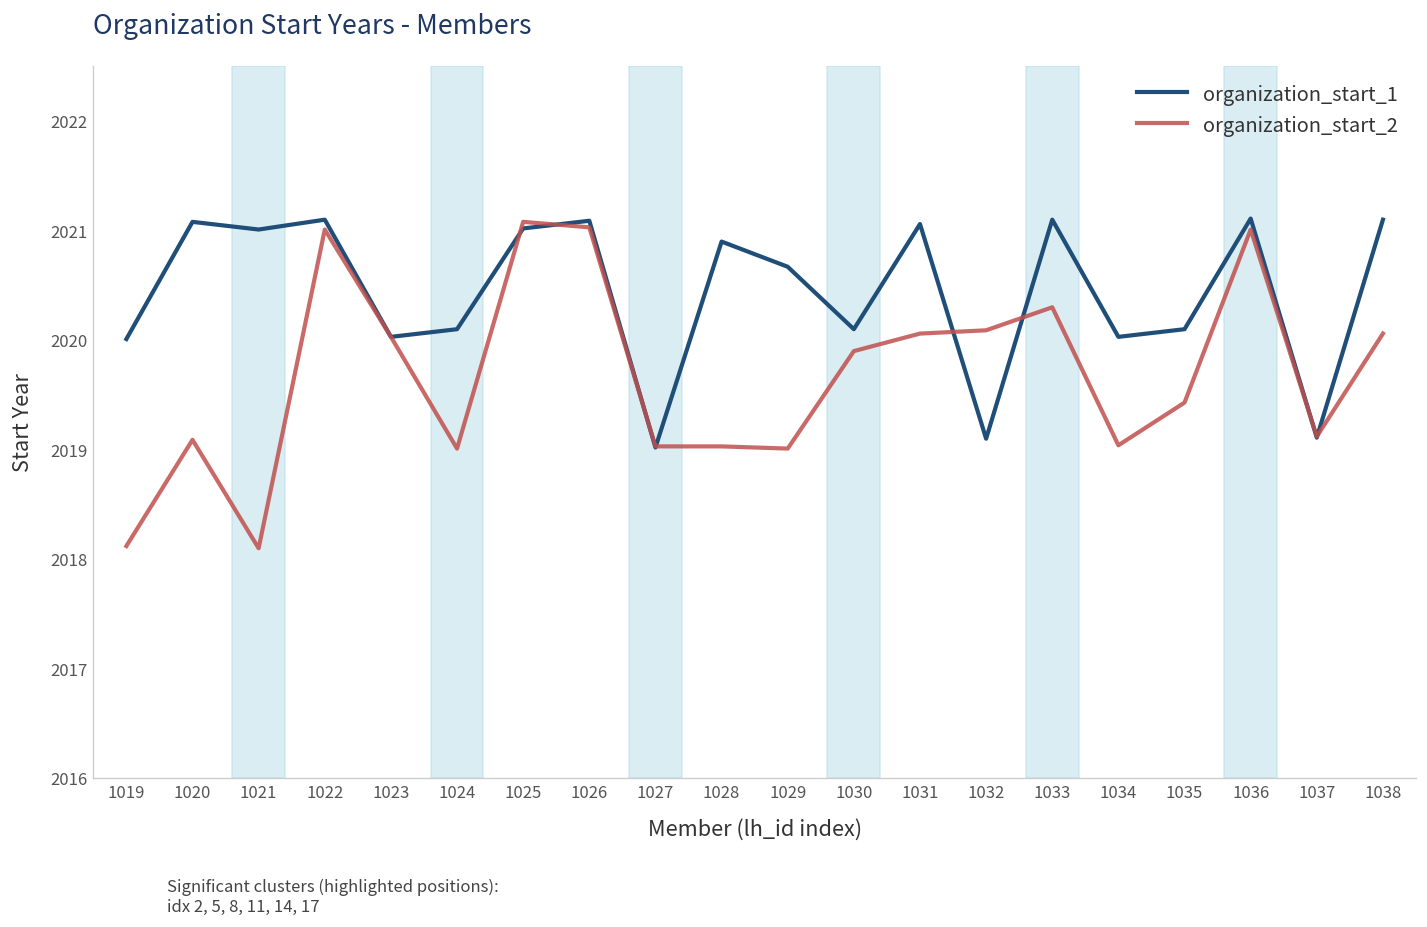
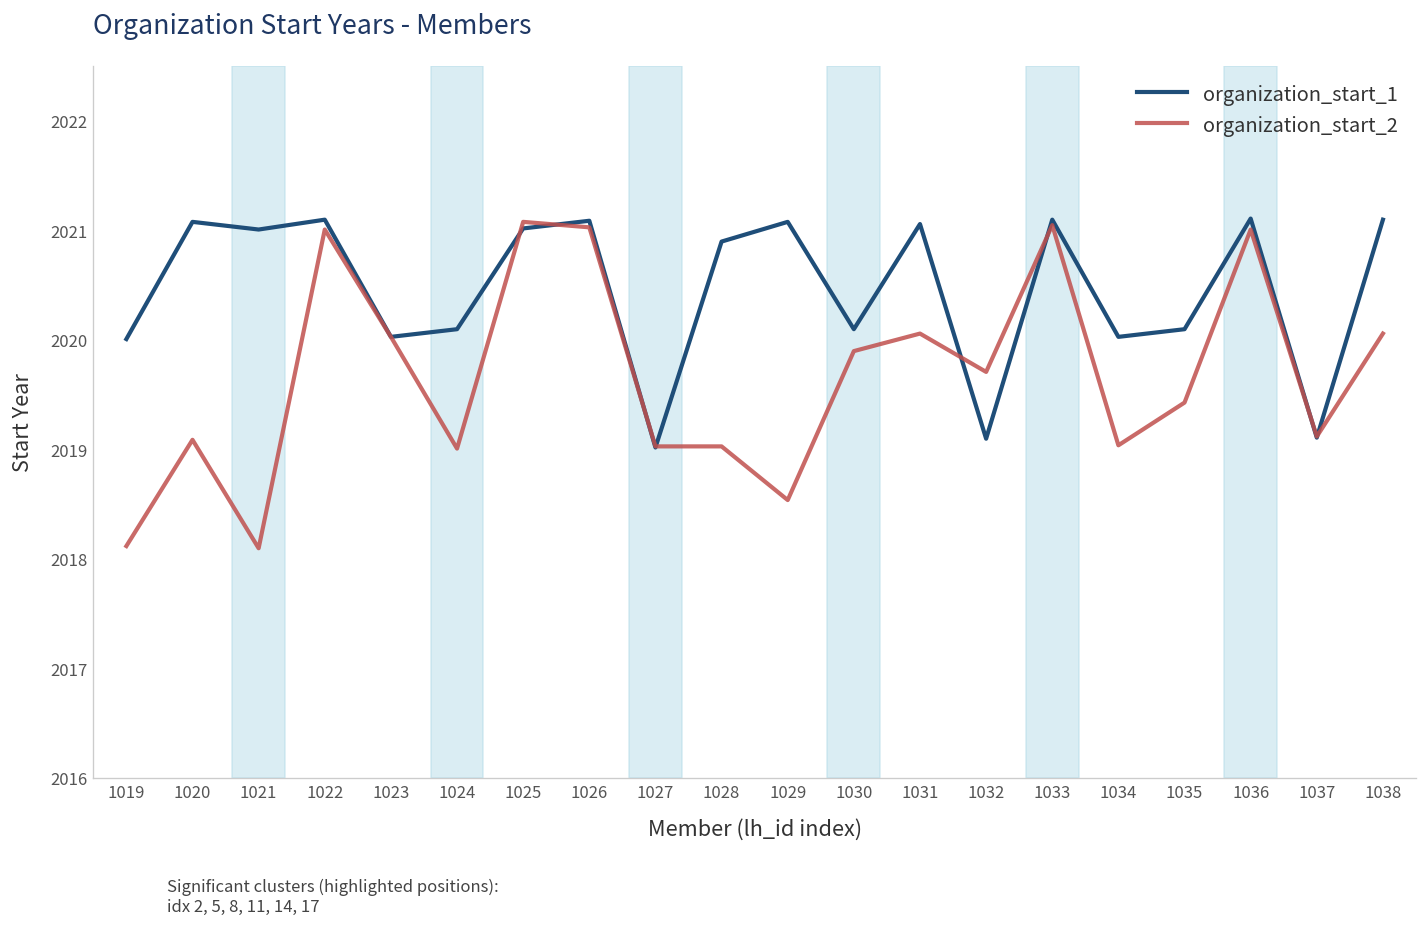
  {
    "organization_start_1": {
      "1019": 2020.0,
      "1020": 2021.1,
      "1021": 2021.0,
      "1022": 2021.1,
      "1024": 2020.1,
      "1025": 2021.0,
      "1026": 2021.1,
      "1028": 2020.9,
-     "1029": 2020.7,
+     "1029": 2021.1,
      "1030": 2020.1,
      "1031": 2021.1,
      "1032": 2019.1,
      "1033": 2021.1,
      "1034": 2020.0,
      "1035": 2020.1,
      "1036": 2021.1,
      "1038": 2021.1
    },
    "organization_start_2": {
      "1019": 2018.1,
      "1020": 2019.1,
      "1021": 2018.1,
      "1022": 2021.0,
      "1024": 2019.0,
      "1025": 2021.1,
      "1026": 2021.0,
      "1028": 2019.0,
-     "1029": 2019.0,
+     "1029": 2018.5,
      "1030": 2019.9,
      "1031": 2020.1,
-     "1032": 2020.1,
-     "1033": 2020.3,
+     "1032": 2019.7,
+     "1033": 2021.1,
      "1034": 2019.0,
      "1035": 2019.4,
      "1036": 2021.0,
      "1038": 2020.1
    }
  }
